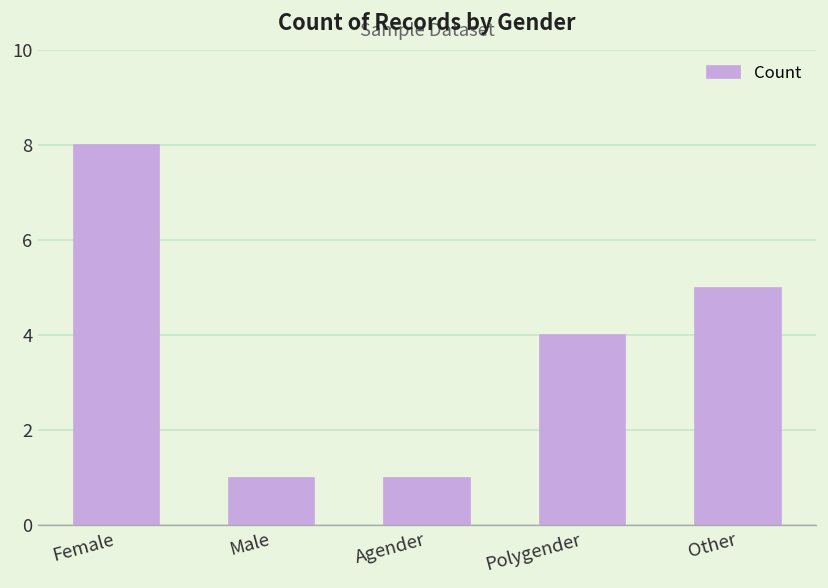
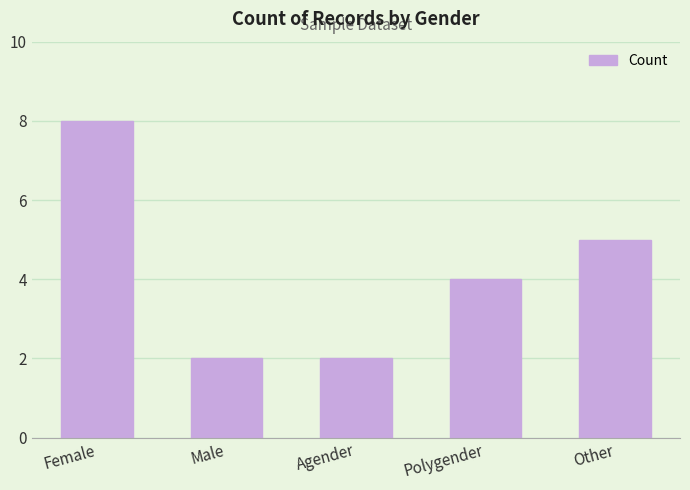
  {
    "Female": 8,
-   "Male": 1,
-   "Agender": 1,
+   "Male": 2,
+   "Agender": 2,
    "Polygender": 4,
    "Other": 5
  }
